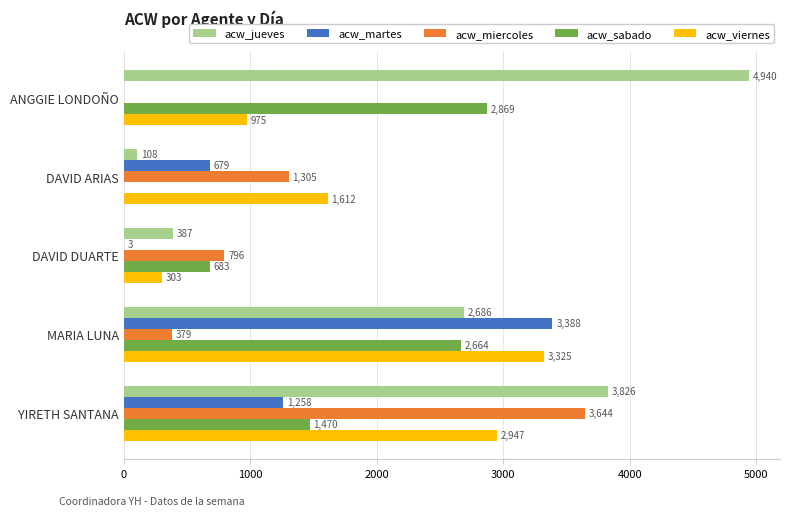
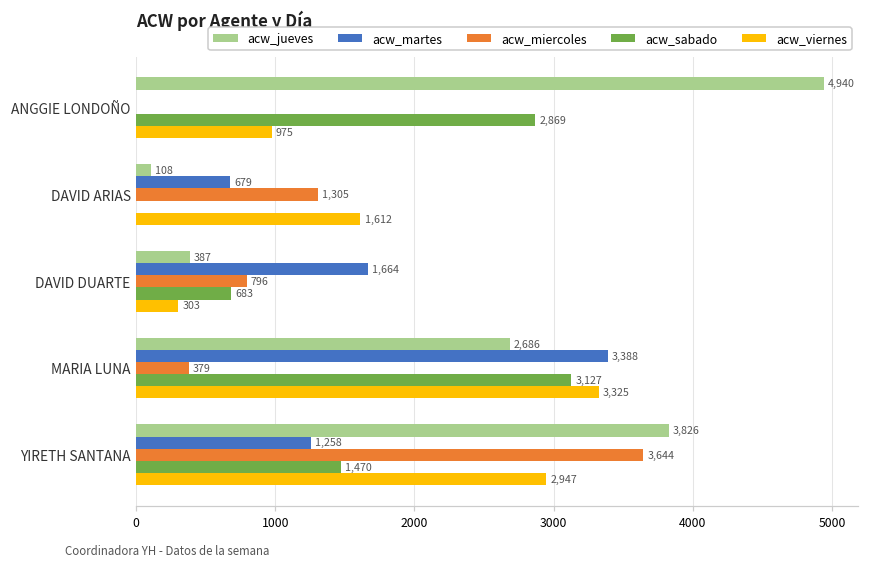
  {
    "acw_jueves": {
      "ANGGIE LONDOÑO": "4,940",
      "DAVID ARIAS": "108",
      "DAVID DUARTE": "387",
      "MARIA LUNA": "2,686",
      "YIRETH SANTANA": "3,826"
    },
    "acw_martes": {
      "DAVID ARIAS": "679",
-     "DAVID DUARTE": "3",
+     "DAVID DUARTE": "1,664",
      "MARIA LUNA": "3,388",
      "YIRETH SANTANA": "1,258"
    },
    "acw_miercoles": {
      "DAVID ARIAS": "1,305",
      "DAVID DUARTE": "796",
      "MARIA LUNA": "379",
      "YIRETH SANTANA": "3,644"
    },
    "acw_sabado": {
      "ANGGIE LONDOÑO": "2,869",
      "DAVID DUARTE": "683",
-     "MARIA LUNA": "2,664",
+     "MARIA LUNA": "3,127",
      "YIRETH SANTANA": "1,470"
    },
    "acw_viernes": {
      "ANGGIE LONDOÑO": "975",
      "DAVID ARIAS": "1,612",
      "DAVID DUARTE": "303",
      "MARIA LUNA": "3,325",
      "YIRETH SANTANA": "2,947"
    }
  }
